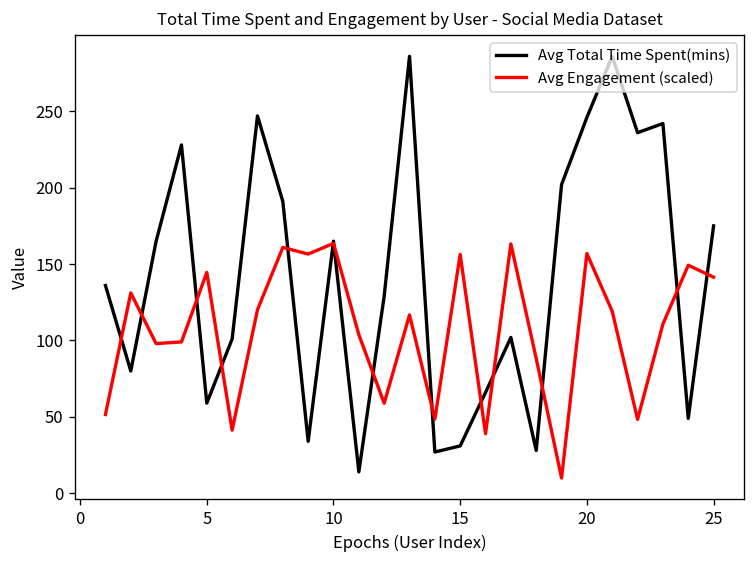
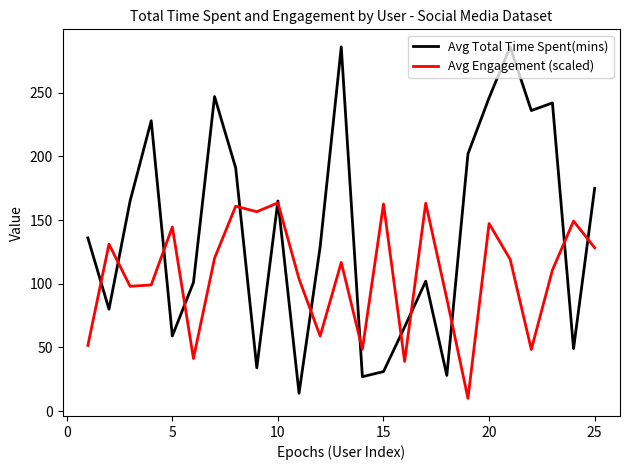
  {
    "Avg Total Time Spent(mins)": {
      "5": 59,
      "15": 31,
      "20": 246,
      "25": 175
    },
    "Avg Engagement (scaled)": {
      "5": 145,
-     "15": 156,
-     "20": 157,
-     "25": 141
+     "15": 163,
+     "20": 147,
+     "25": 128
    }
  }
